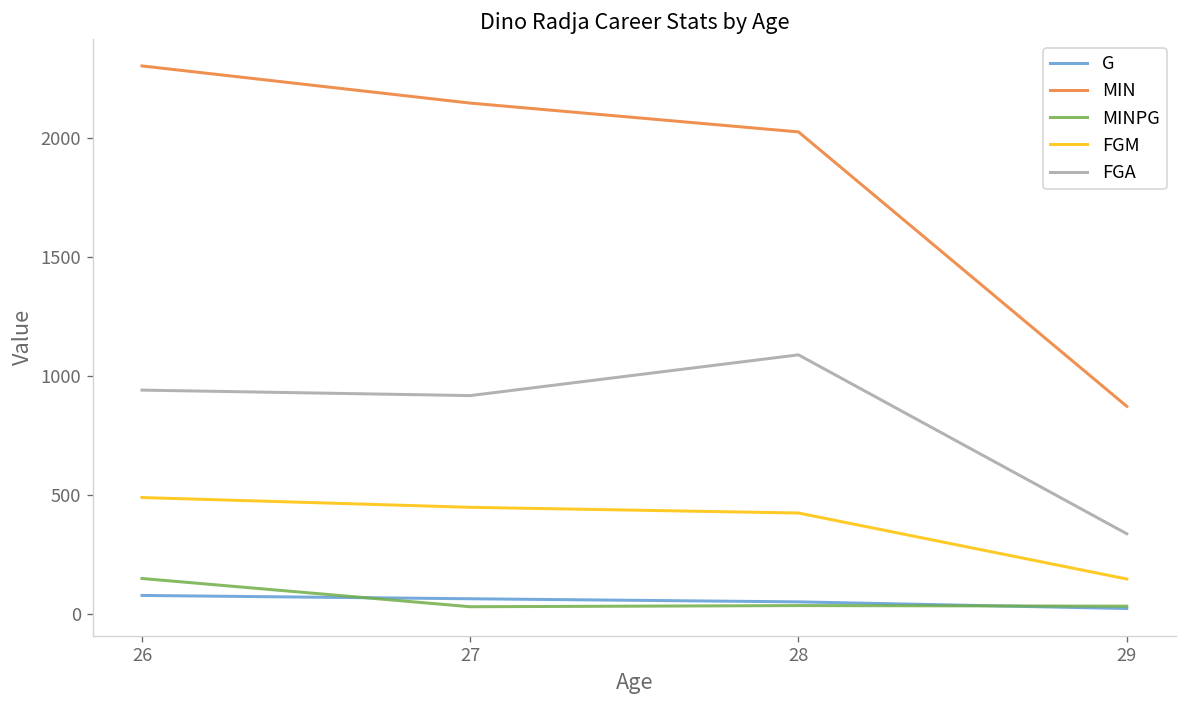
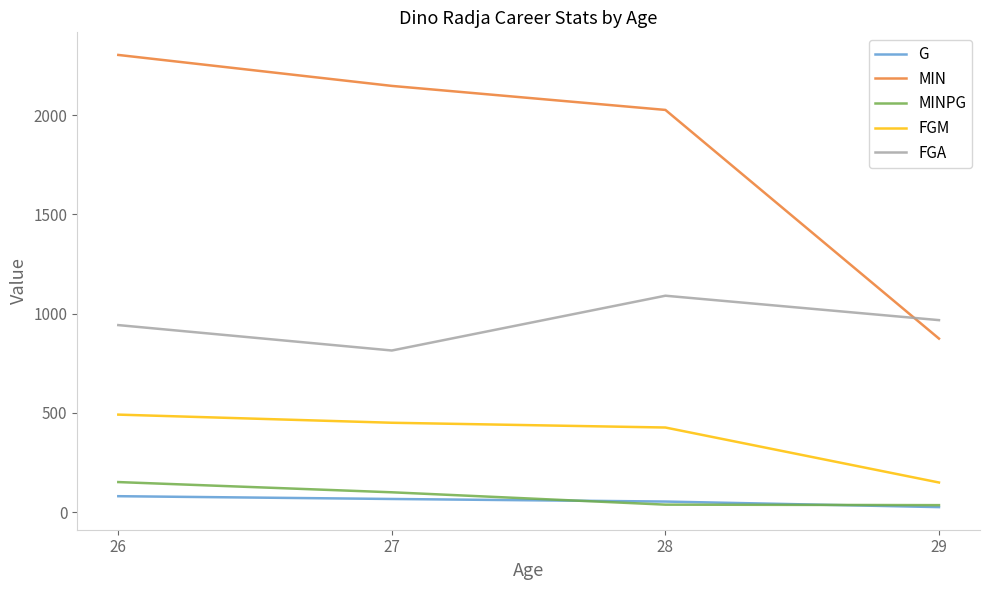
  {
    "G": {
      "26": 80,
      "27": 70,
      "28": 50
    },
    "MIN": {
      "26": 2300,
      "27": 2150,
      "28": 2030,
      "29": 870
    },
    "MINPG": {
      "26": 150,
-     "27": 30,
+     "27": 100,
      "28": 40
    },
    "FGM": {
      "26": 490,
      "27": 450,
      "28": 430,
      "29": 150
    },
    "FGA": {
      "26": 940,
-     "27": 920,
+     "27": 810,
      "28": 1090,
-     "29": 340
+     "29": 970
    }
  }
